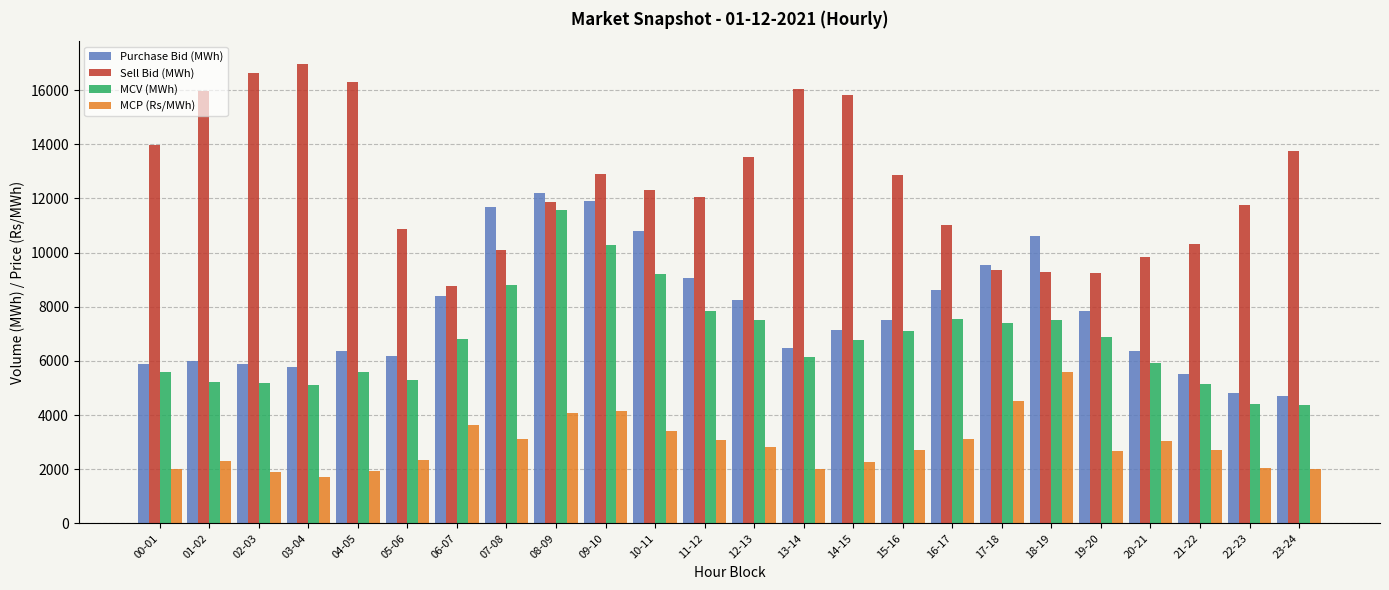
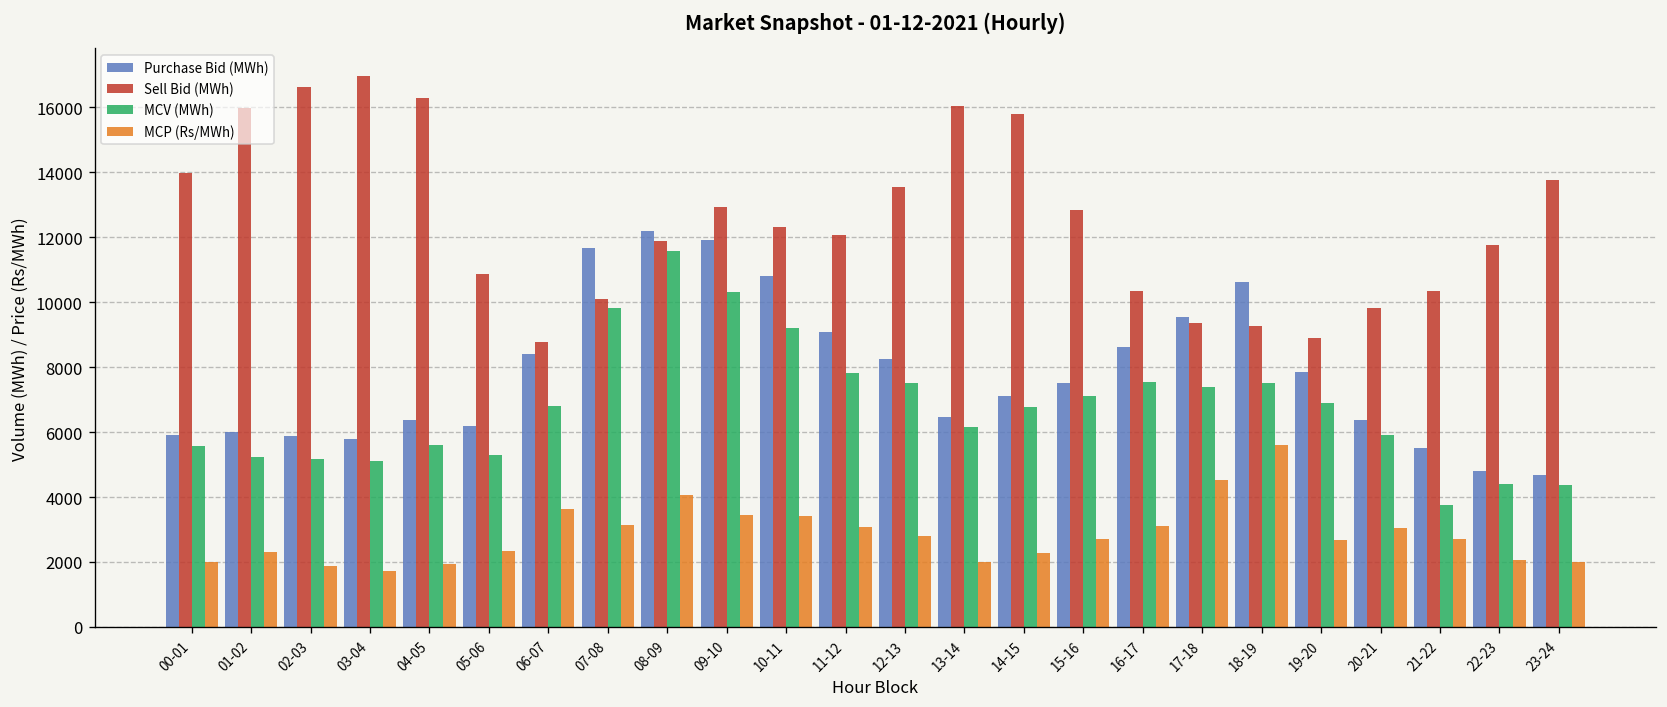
  {
    "Purchase Bid (MWh)": {
      "00-01": 5900,
      "01-02": 6000,
      "02-03": 5900,
      "03-04": 5800,
      "04-05": 6400,
      "05-06": 6200,
      "06-07": 8400,
      "07-08": 11700,
      "08-09": 12200,
      "09-10": 11900,
      "10-11": 10800,
      "11-12": 9100,
      "12-13": 8200,
      "13-14": 6500,
      "14-15": 7100,
      "15-16": 7500,
      "16-17": 8600,
      "17-18": 9500,
      "18-19": 10600,
      "19-20": 7800,
      "20-21": 6400,
      "21-22": 5500,
      "22-23": 4800,
      "23-24": 4700
    },
    "Sell Bid (MWh)": {
      "00-01": 14000,
      "02-03": 16600,
      "03-04": 17000,
      "04-05": 16300,
      "05-06": 10900,
      "06-07": 8800,
      "07-08": 10100,
      "08-09": 11900,
      "09-10": 12900,
      "10-11": 12300,
      "11-12": 12100,
      "12-13": 13500,
      "13-14": 16000,
      "14-15": 15800,
      "15-16": 12800,
-     "16-17": 11000,
+     "16-17": 10300,
      "17-18": 9400,
      "18-19": 9300,
-     "19-20": 9200,
+     "19-20": 8900,
      "20-21": 9800,
      "21-22": 10300,
      "22-23": 11800,
      "23-24": 13700
    },
    "MCV (MWh)": {
      "00-01": 5600,
      "01-02": 5200,
      "02-03": 5200,
      "03-04": 5100,
      "04-05": 5600,
      "05-06": 5300,
      "06-07": 6800,
-     "07-08": 8800,
+     "07-08": 9800,
      "08-09": 11600,
      "09-10": 10300,
      "10-11": 9200,
      "11-12": 7800,
      "12-13": 7500,
      "13-14": 6100,
      "14-15": 6800,
      "15-16": 7100,
      "16-17": 7500,
      "17-18": 7400,
      "18-19": 7500,
      "19-20": 6900,
      "20-21": 5900,
-     "21-22": 5100,
+     "21-22": 3800,
      "22-23": 4400,
      "23-24": 4400
    },
    "MCP (Rs/MWh)": {
      "00-01": 2000,
      "01-02": 2300,
      "02-03": 1900,
      "03-04": 1700,
      "04-05": 1900,
      "05-06": 2300,
      "06-07": 3600,
      "07-08": 3100,
      "08-09": 4100,
-     "09-10": 4100,
+     "09-10": 3400,
      "10-11": 3400,
      "11-12": 3100,
      "12-13": 2800,
      "13-14": 2000,
      "14-15": 2300,
      "15-16": 2700,
      "16-17": 3100,
      "17-18": 4500,
      "18-19": 5600,
      "19-20": 2700,
      "20-21": 3000,
      "21-22": 2700,
      "22-23": 2100,
      "23-24": 2000
    }
  }
